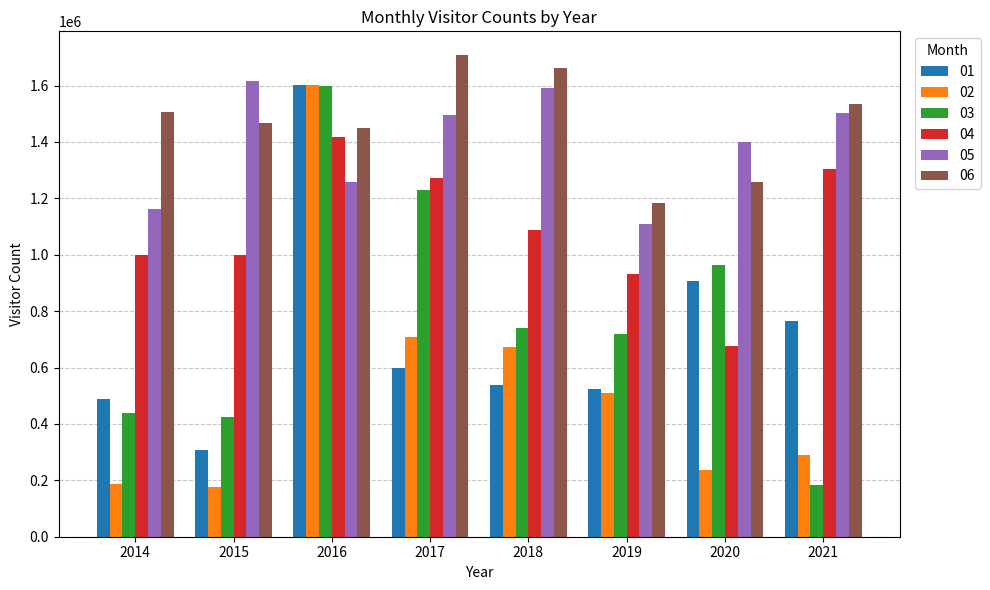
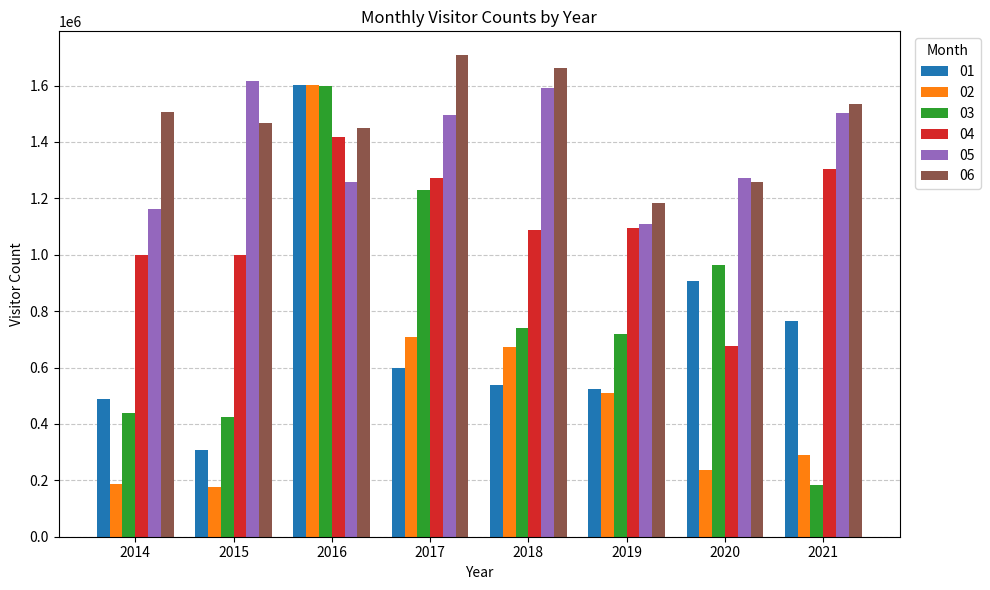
  {
    "01": {
      "2014": 490000,
      "2015": 310000,
      "2016": 1600000,
      "2017": 600000,
      "2018": 540000,
      "2019": 520000,
      "2020": 910000,
      "2021": 760000
    },
    "02": {
      "2014": 190000,
      "2015": 170000,
      "2016": 1600000,
      "2017": 710000,
      "2018": 670000,
      "2019": 510000,
      "2020": 240000,
      "2021": 290000
    },
    "03": {
      "2014": 440000,
      "2015": 420000,
      "2016": 1600000,
      "2017": 1230000,
      "2018": 740000,
      "2019": 720000,
      "2020": 960000,
      "2021": 180000
    },
    "04": {
      "2014": 1000000,
      "2015": 1000000,
      "2016": 1420000,
      "2017": 1270000,
      "2018": 1090000,
-     "2019": 930000,
+     "2019": 1100000,
      "2020": 670000,
      "2021": 1300000
    },
    "05": {
      "2014": 1160000,
      "2015": 1620000,
      "2016": 1260000,
      "2017": 1500000,
      "2018": 1590000,
      "2019": 1110000,
-     "2020": 1400000,
+     "2020": 1270000,
      "2021": 1500000
    },
    "06": {
      "2014": 1510000,
      "2015": 1470000,
      "2016": 1450000,
      "2017": 1710000,
      "2018": 1660000,
      "2019": 1180000,
      "2020": 1260000,
      "2021": 1540000
    }
  }
